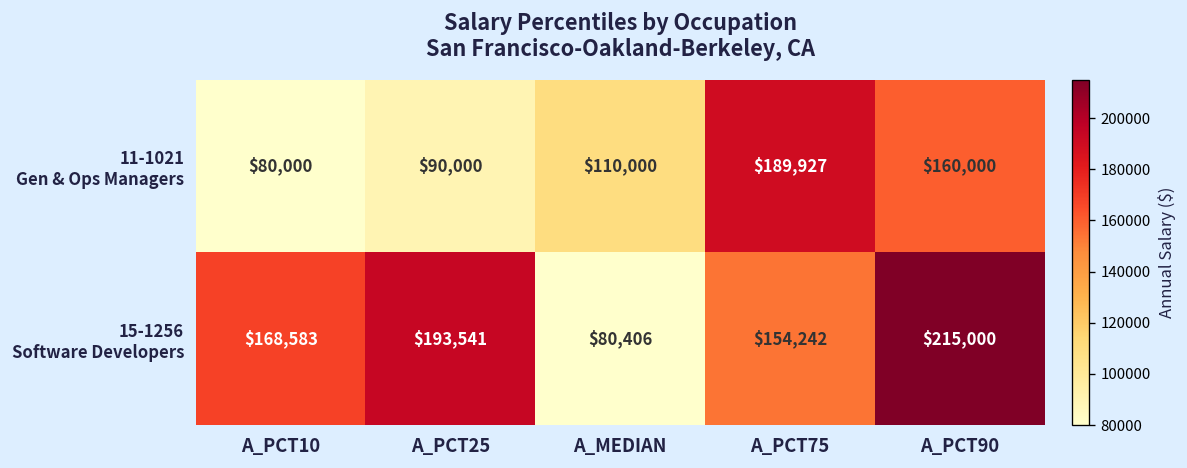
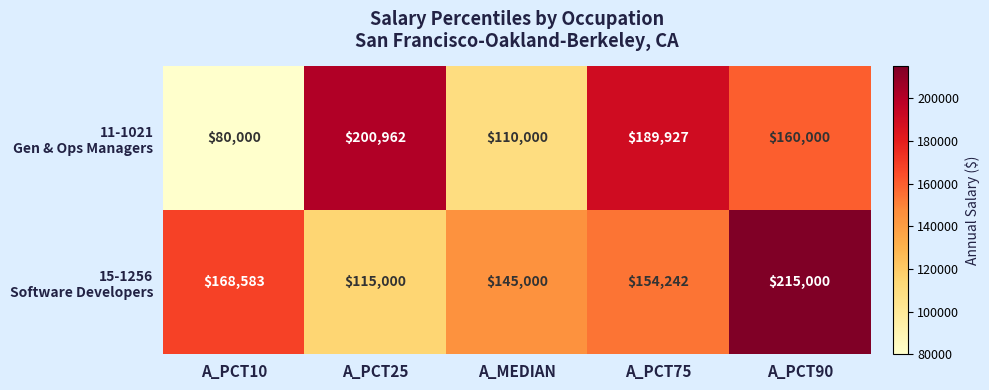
  {
    "11-1021 Gen & Ops Managers": {
      "A_PCT10": "$80,000",
-     "A_PCT25": "$90,000",
+     "A_PCT25": "$200,962",
      "A_MEDIAN": "$110,000",
      "A_PCT75": "$189,927",
      "A_PCT90": "$160,000"
    },
    "15-1256 Software Developers": {
      "A_PCT10": "$168,583",
-     "A_PCT25": "$193,541",
-     "A_MEDIAN": "$80,406",
+     "A_PCT25": "$115,000",
+     "A_MEDIAN": "$145,000",
      "A_PCT75": "$154,242",
      "A_PCT90": "$215,000"
    }
  }
